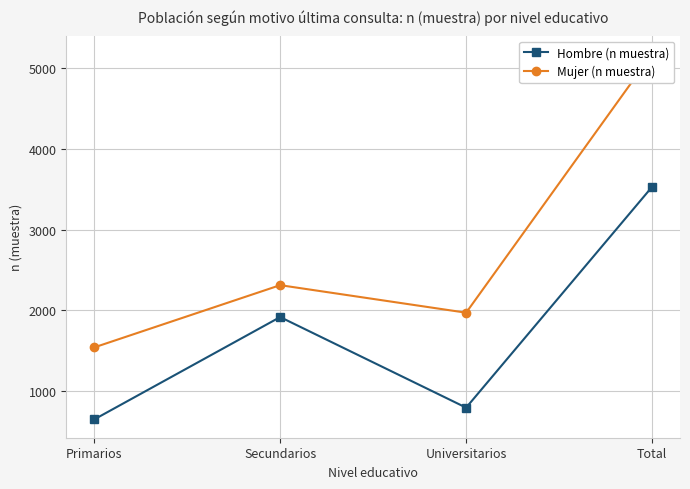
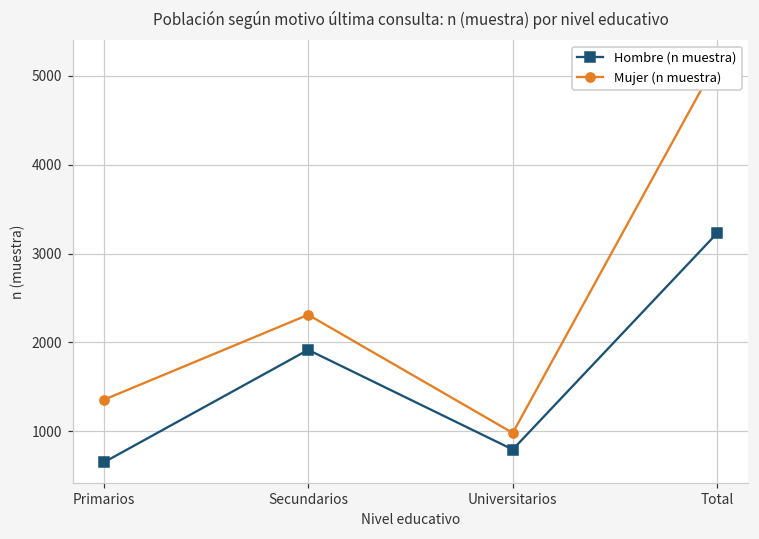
  {
    "Hombre (n muestra)": {
      "Primarios": 600,
      "Secundarios": 1900,
      "Universitarios": 800,
-     "Total": 3500
+     "Total": 3200
    },
    "Mujer (n muestra)": {
-     "Primarios": 1500,
+     "Primarios": 1400,
      "Secundarios": 2300,
-     "Universitarios": 2000
+     "Universitarios": 1000
    }
  }
